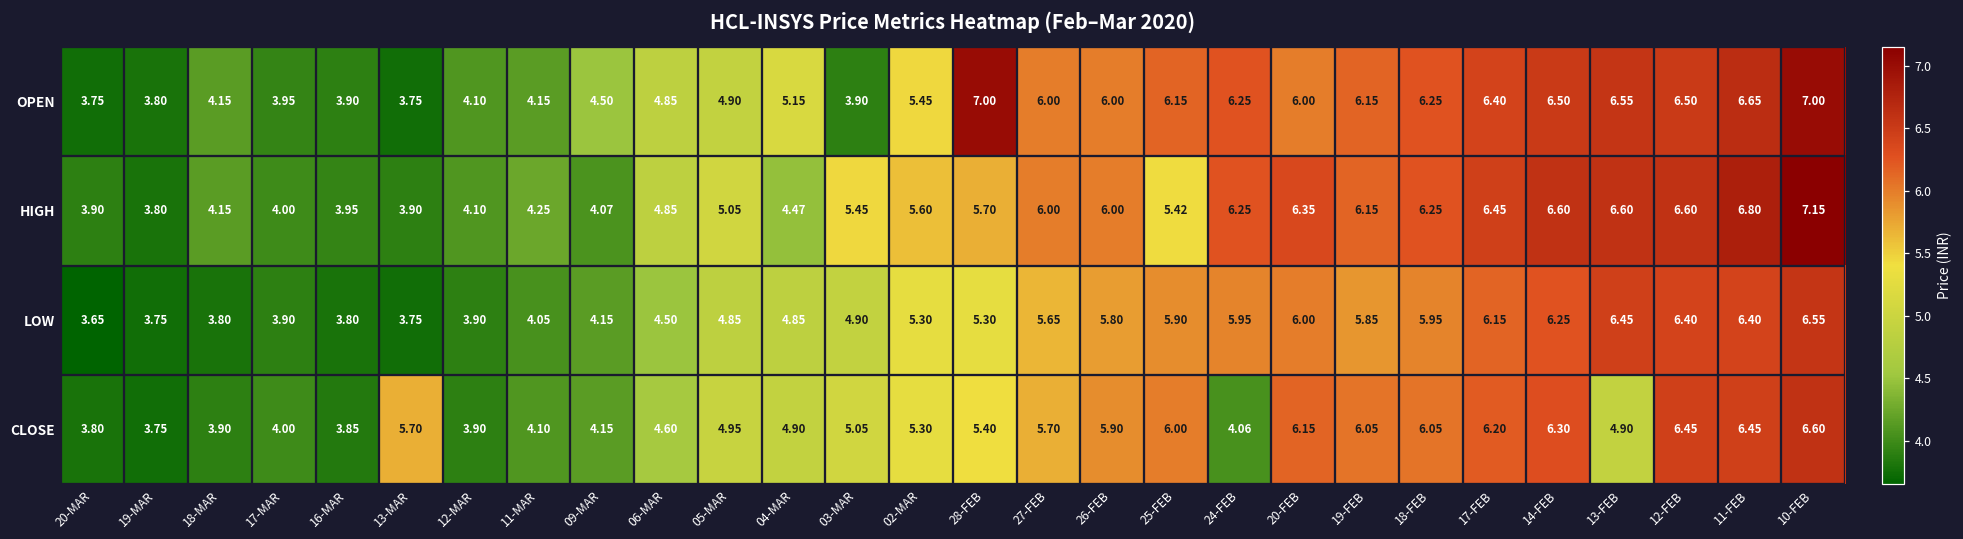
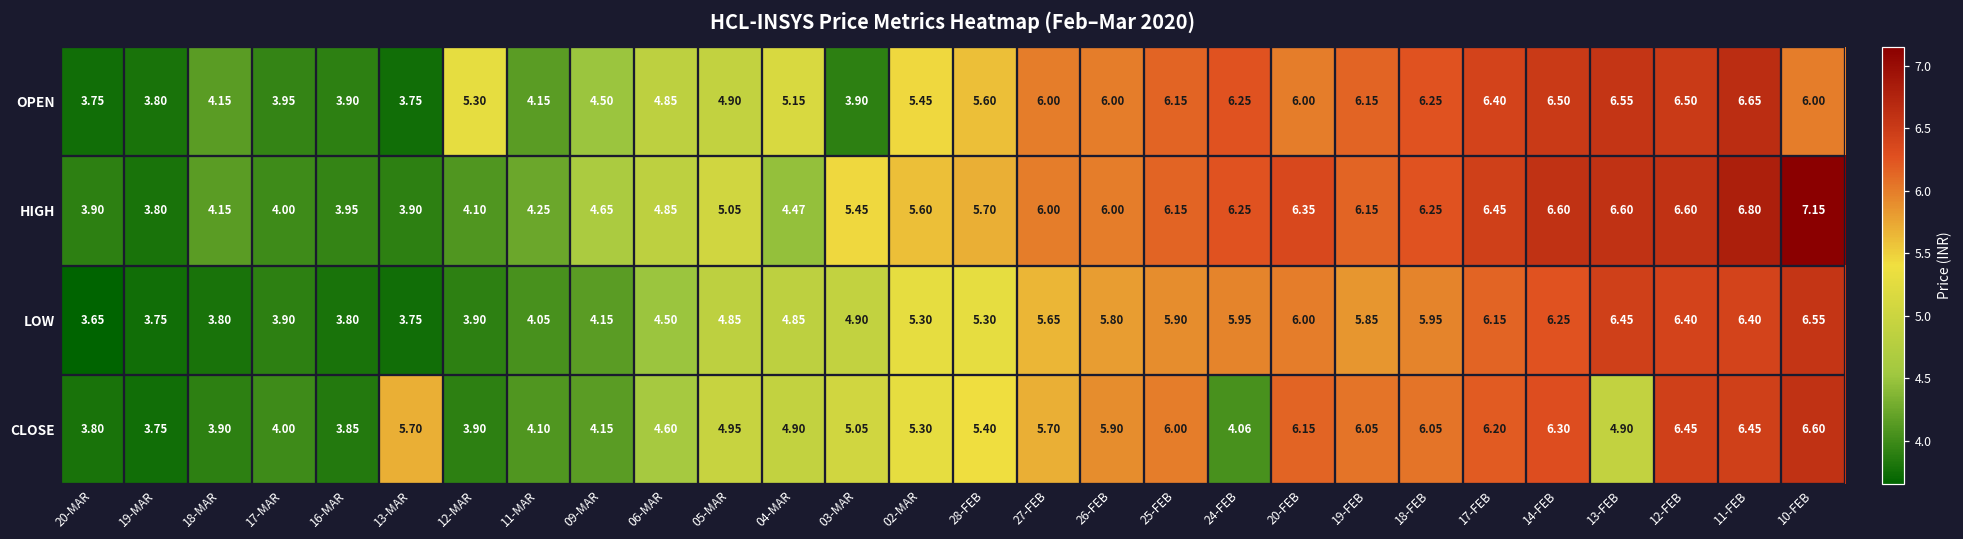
  {
    "OPEN": {
      "20-MAR": 3.75,
      "19-MAR": 3.80,
      "18-MAR": 4.15,
      "17-MAR": 3.95,
      "16-MAR": 3.90,
      "13-MAR": 3.75,
-     "12-MAR": 4.10,
+     "12-MAR": 5.30,
      "11-MAR": 4.15,
      "09-MAR": 4.50,
      "06-MAR": 4.85,
      "05-MAR": 4.90,
      "04-MAR": 5.15,
      "03-MAR": 3.90,
      "02-MAR": 5.45,
-     "28-FEB": 7.00,
+     "28-FEB": 5.60,
      "27-FEB": 6.00,
      "26-FEB": 6.00,
      "25-FEB": 6.15,
      "24-FEB": 6.25,
      "20-FEB": 6.00,
      "19-FEB": 6.15,
      "18-FEB": 6.25,
      "17-FEB": 6.40,
      "14-FEB": 6.50,
      "13-FEB": 6.55,
      "12-FEB": 6.50,
      "11-FEB": 6.65,
-     "10-FEB": 7.00
+     "10-FEB": 6.00
    },
    "HIGH": {
      "20-MAR": 3.90,
      "19-MAR": 3.80,
      "18-MAR": 4.15,
      "17-MAR": 4.00,
      "16-MAR": 3.95,
      "13-MAR": 3.90,
      "12-MAR": 4.10,
      "11-MAR": 4.25,
-     "09-MAR": 4.07,
+     "09-MAR": 4.65,
      "06-MAR": 4.85,
      "05-MAR": 5.05,
      "04-MAR": 4.47,
      "03-MAR": 5.45,
      "02-MAR": 5.60,
      "28-FEB": 5.70,
      "27-FEB": 6.00,
      "26-FEB": 6.00,
-     "25-FEB": 5.42,
+     "25-FEB": 6.15,
      "24-FEB": 6.25,
      "20-FEB": 6.35,
      "19-FEB": 6.15,
      "18-FEB": 6.25,
      "17-FEB": 6.45,
      "14-FEB": 6.60,
      "13-FEB": 6.60,
      "12-FEB": 6.60,
      "11-FEB": 6.80,
      "10-FEB": 7.15
    },
    "LOW": {
      "20-MAR": 3.65,
      "19-MAR": 3.75,
      "18-MAR": 3.80,
      "17-MAR": 3.90,
      "16-MAR": 3.80,
      "13-MAR": 3.75,
      "12-MAR": 3.90,
      "11-MAR": 4.05,
      "09-MAR": 4.15,
      "06-MAR": 4.50,
      "05-MAR": 4.85,
      "04-MAR": 4.85,
      "03-MAR": 4.90,
      "02-MAR": 5.30,
      "28-FEB": 5.30,
      "27-FEB": 5.65,
      "26-FEB": 5.80,
      "25-FEB": 5.90,
      "24-FEB": 5.95,
      "20-FEB": 6.00,
      "19-FEB": 5.85,
      "18-FEB": 5.95,
      "17-FEB": 6.15,
      "14-FEB": 6.25,
      "13-FEB": 6.45,
      "12-FEB": 6.40,
      "11-FEB": 6.40,
      "10-FEB": 6.55
    },
    "CLOSE": {
      "20-MAR": 3.80,
      "19-MAR": 3.75,
      "18-MAR": 3.90,
      "17-MAR": 4.00,
      "16-MAR": 3.85,
      "13-MAR": 5.70,
      "12-MAR": 3.90,
      "11-MAR": 4.10,
      "09-MAR": 4.15,
      "06-MAR": 4.60,
      "05-MAR": 4.95,
      "04-MAR": 4.90,
      "03-MAR": 5.05,
      "02-MAR": 5.30,
      "28-FEB": 5.40,
      "27-FEB": 5.70,
      "26-FEB": 5.90,
      "25-FEB": 6.00,
      "24-FEB": 4.06,
      "20-FEB": 6.15,
      "19-FEB": 6.05,
      "18-FEB": 6.05,
      "17-FEB": 6.20,
      "14-FEB": 6.30,
      "13-FEB": 4.90,
      "12-FEB": 6.45,
      "11-FEB": 6.45,
      "10-FEB": 6.60
    }
  }
